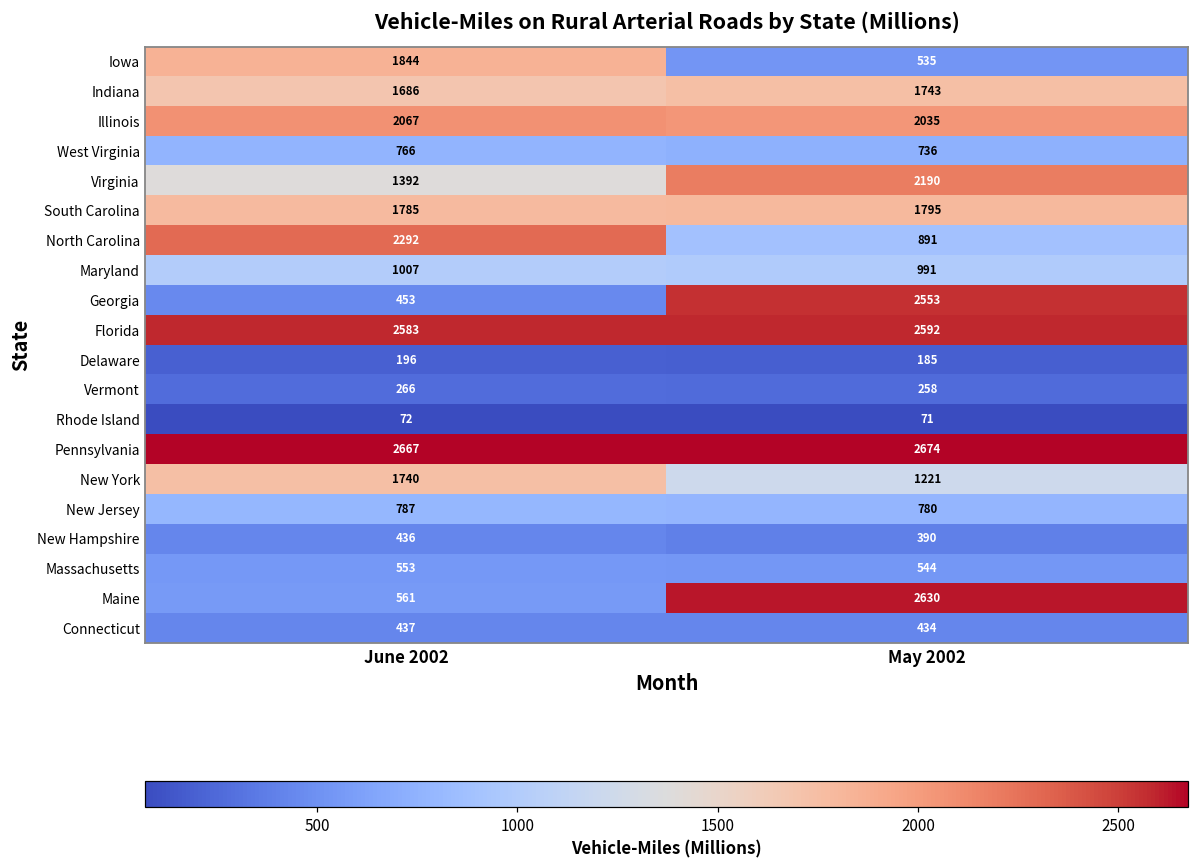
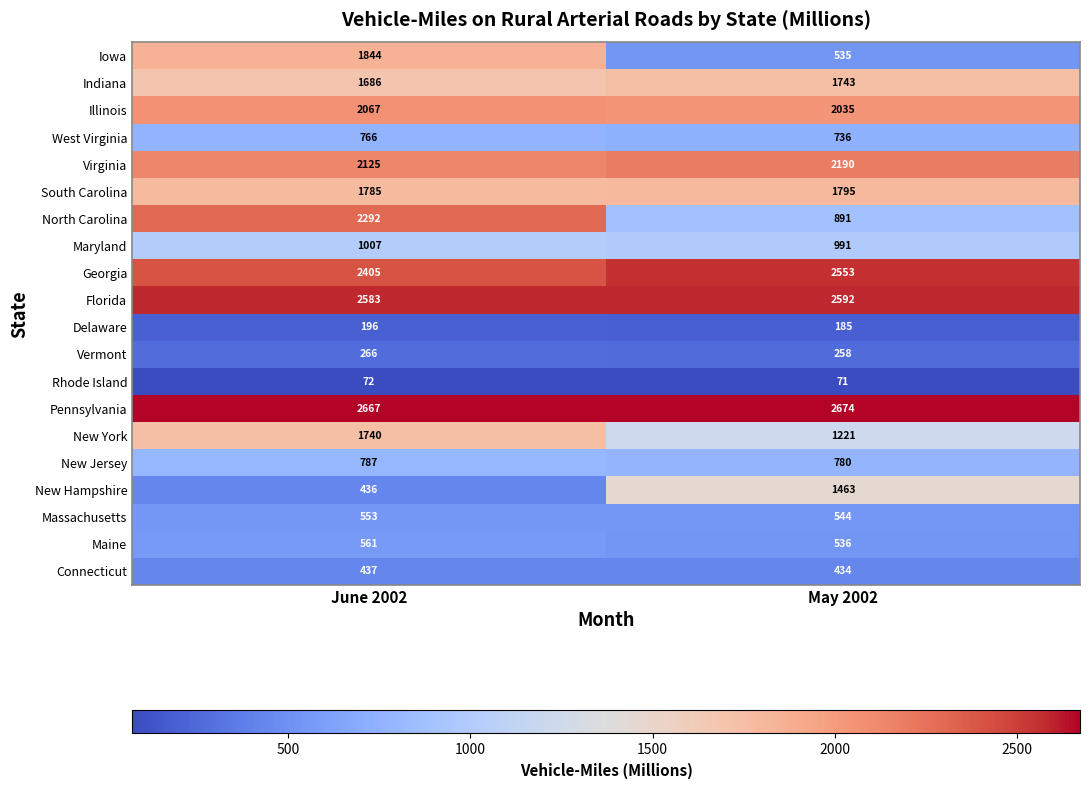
  {
    "Iowa": {
      "June 2002": 1844,
      "May 2002": 535
    },
    "Indiana": {
      "June 2002": 1686,
      "May 2002": 1743
    },
    "Illinois": {
      "June 2002": 2067,
      "May 2002": 2035
    },
    "West Virginia": {
      "June 2002": 766,
      "May 2002": 736
    },
    "Virginia": {
-     "June 2002": 1392,
+     "June 2002": 2125,
      "May 2002": 2190
    },
    "South Carolina": {
      "June 2002": 1785,
      "May 2002": 1795
    },
    "North Carolina": {
      "June 2002": 2292,
      "May 2002": 891
    },
    "Maryland": {
      "June 2002": 1007,
      "May 2002": 991
    },
    "Georgia": {
-     "June 2002": 453,
+     "June 2002": 2405,
      "May 2002": 2553
    },
    "Florida": {
      "June 2002": 2583,
      "May 2002": 2592
    },
    "Delaware": {
      "June 2002": 196,
      "May 2002": 185
    },
    "Vermont": {
      "June 2002": 266,
      "May 2002": 258
    },
    "Rhode Island": {
      "June 2002": 72,
      "May 2002": 71
    },
    "Pennsylvania": {
      "June 2002": 2667,
      "May 2002": 2674
    },
    "New York": {
      "June 2002": 1740,
      "May 2002": 1221
    },
    "New Jersey": {
      "June 2002": 787,
      "May 2002": 780
    },
    "New Hampshire": {
      "June 2002": 436,
-     "May 2002": 390
+     "May 2002": 1463
    },
    "Massachusetts": {
      "June 2002": 553,
      "May 2002": 544
    },
    "Maine": {
      "June 2002": 561,
-     "May 2002": 2630
+     "May 2002": 536
    },
    "Connecticut": {
      "June 2002": 437,
      "May 2002": 434
    }
  }
